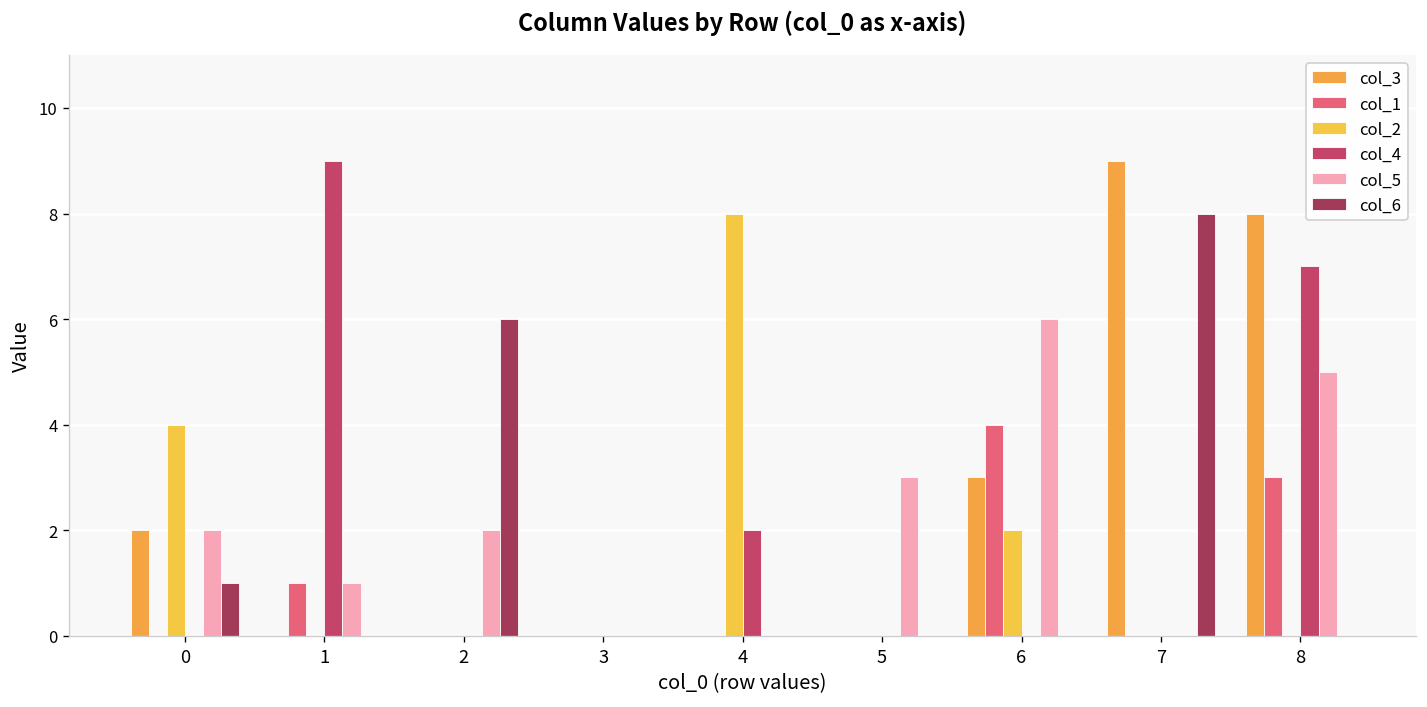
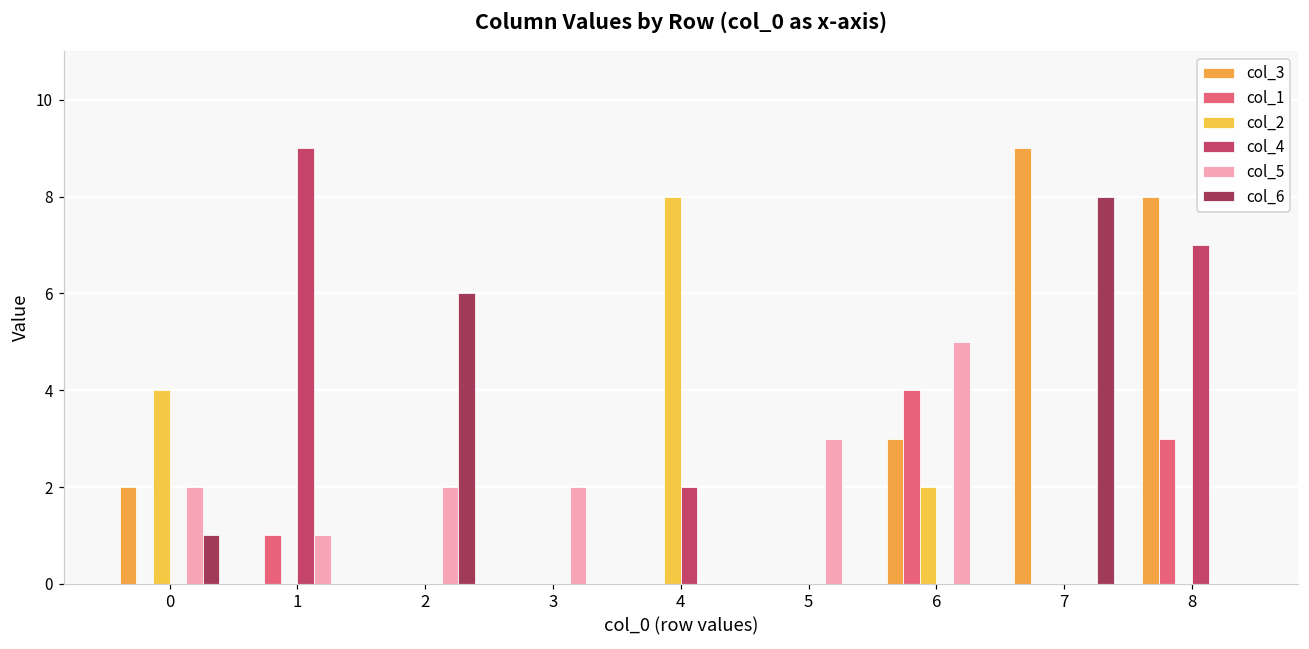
  {
    "col_5": {
      "0": 2,
      "1": 1,
      "2": 2,
-     "3": 0,
+     "3": 2,
      "4": 0,
      "5": 3,
-     "6": 6,
+     "6": 5,
      "7": 0,
-     "8": 5
+     "8": 0
    }
  }
